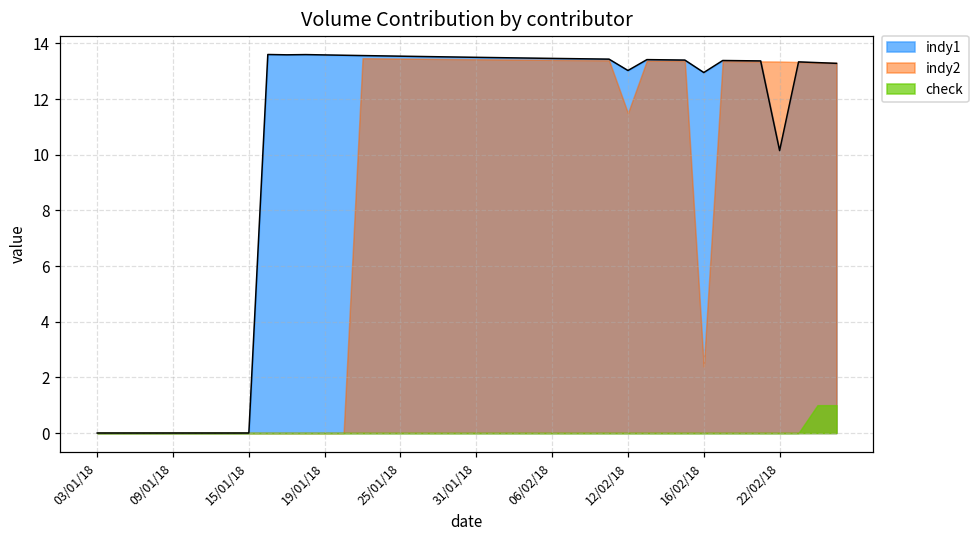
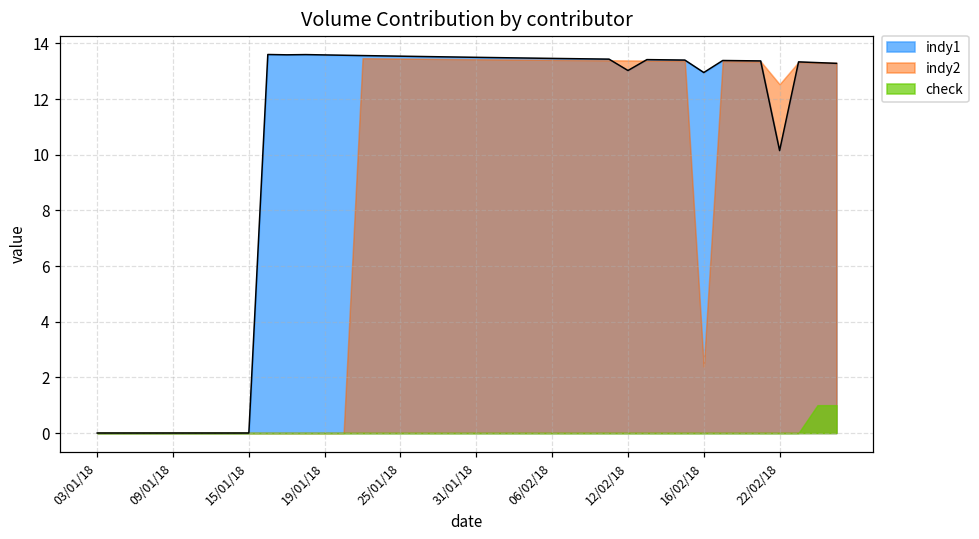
  {
    "indy1": {
      "19/01/18": 13.6,
      "12/02/18": 13.0,
      "16/02/18": 13.0,
      "22/02/18": 10.1
    },
    "indy2": {
-     "12/02/18": 11.5,
+     "12/02/18": 13.4,
      "16/02/18": 2.4,
-     "22/02/18": 13.3
+     "22/02/18": 12.5
    },
    "check": {
      "25/01/18": 0.0,
      "31/01/18": 0.0,
      "06/02/18": 0.0,
      "12/02/18": 0.0,
      "16/02/18": 0.0,
      "22/02/18": 0.0
    }
  }
